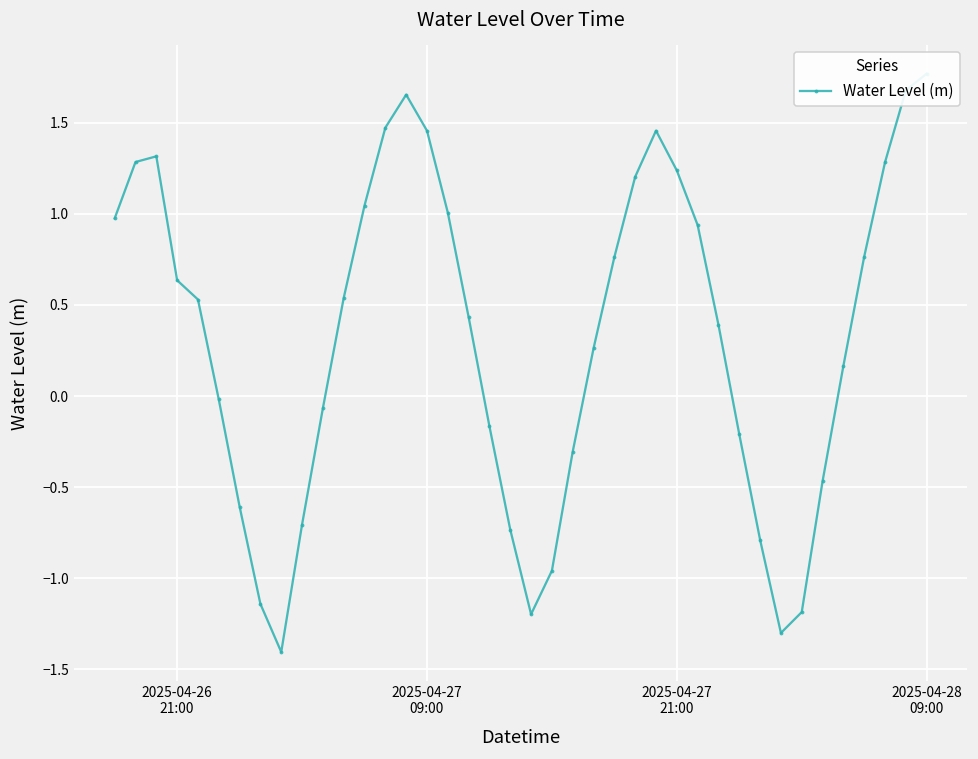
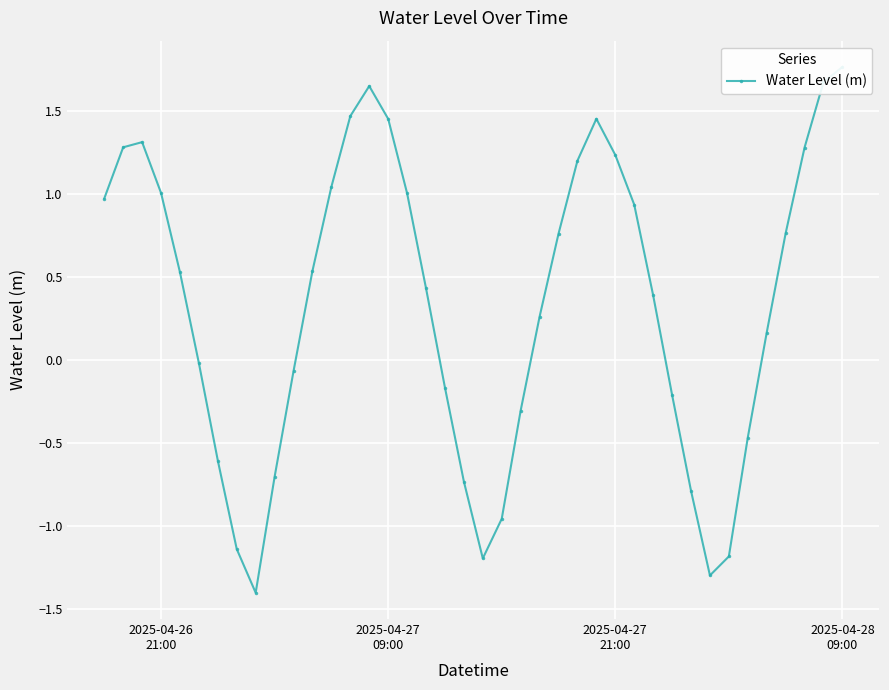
  {
-   "2025-04-26 21:00": 0.63,
+   "2025-04-26 21:00": 1.01,
    "2025-04-27 09:00": 1.46,
    "2025-04-27 21:00": 1.24
  }
